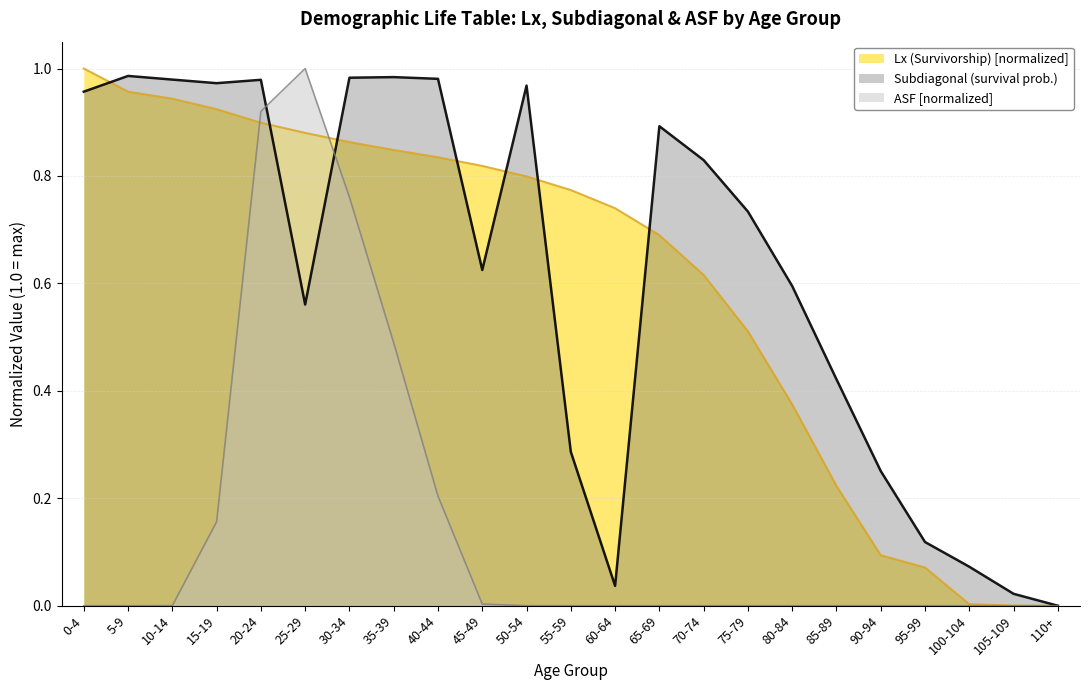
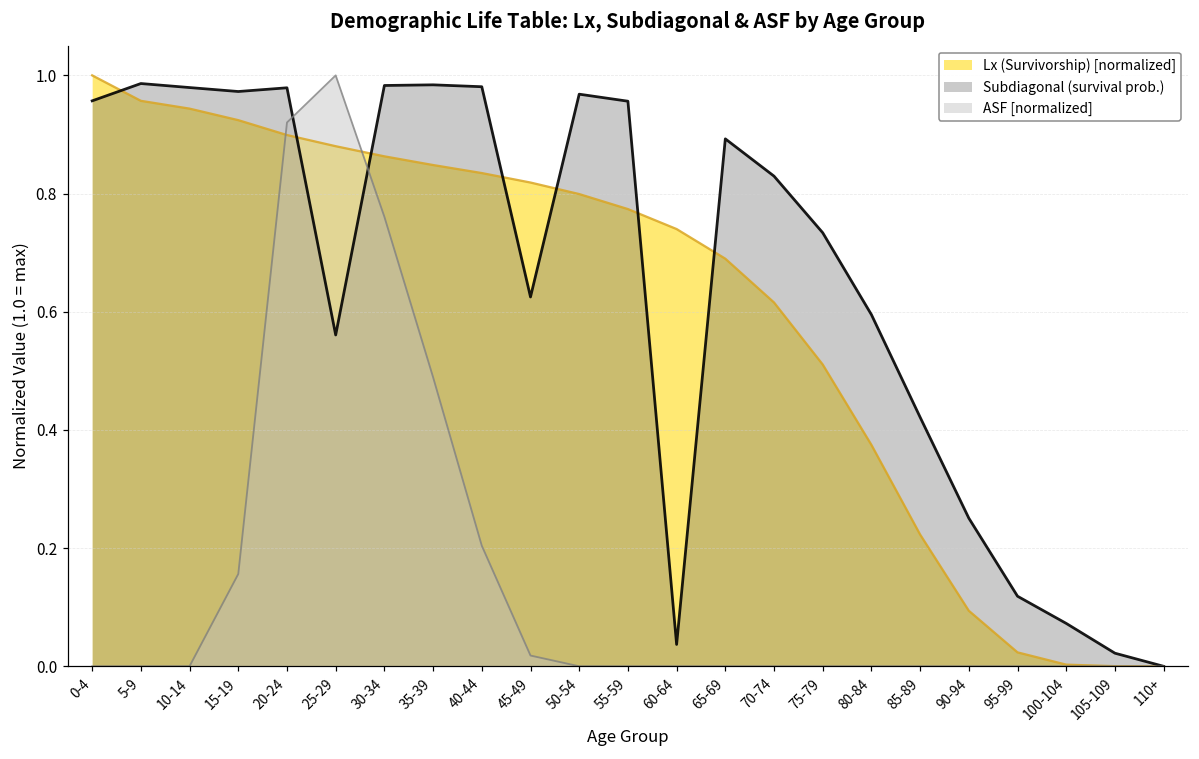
  {
    "Lx (Survivorship) [normalized]": {
      "0-4": 1.00,
      "5-9": 0.96,
      "10-14": 0.94,
      "15-19": 0.92,
      "20-24": 0.90,
      "25-29": 0.88,
      "30-34": 0.86,
      "35-39": 0.85,
      "40-44": 0.83,
      "45-49": 0.82,
      "50-54": 0.80,
      "55-59": 0.77,
      "60-64": 0.74,
      "65-69": 0.69,
      "70-74": 0.62,
      "75-79": 0.51,
      "80-84": 0.37,
      "85-89": 0.22,
      "90-94": 0.09,
-     "95-99": 0.07
+     "95-99": 0.02
    },
    "Subdiagonal (survival prob.)": {
      "0-4": 0.96,
      "5-9": 0.99,
      "10-14": 0.98,
      "15-19": 0.97,
      "20-24": 0.98,
      "25-29": 0.56,
      "30-34": 0.98,
      "35-39": 0.98,
      "40-44": 0.98,
      "45-49": 0.63,
      "50-54": 0.97,
-     "55-59": 0.29,
+     "55-59": 0.96,
      "60-64": 0.04,
      "65-69": 0.89,
      "70-74": 0.83,
      "75-79": 0.73,
      "80-84": 0.60,
      "85-89": 0.42,
      "90-94": 0.25,
      "95-99": 0.12,
      "100-104": 0.07,
      "105-109": 0.02
    },
    "ASF [normalized]": {
      "0-4": 0.00,
      "5-9": 0.00,
      "10-14": 0.00,
      "15-19": 0.16,
      "20-24": 0.92,
      "25-29": 1.00,
      "30-34": 0.76,
      "35-39": 0.49,
      "40-44": 0.20,
-     "45-49": 0.00,
+     "45-49": 0.02,
      "50-54": 0.00,
      "55-59": 0.00,
      "60-64": 0.00,
      "65-69": 0.00,
      "70-74": 0.00,
      "75-79": 0.00,
      "80-84": 0.00,
      "85-89": 0.00,
      "90-94": 0.00,
      "95-99": 0.00
    }
  }
